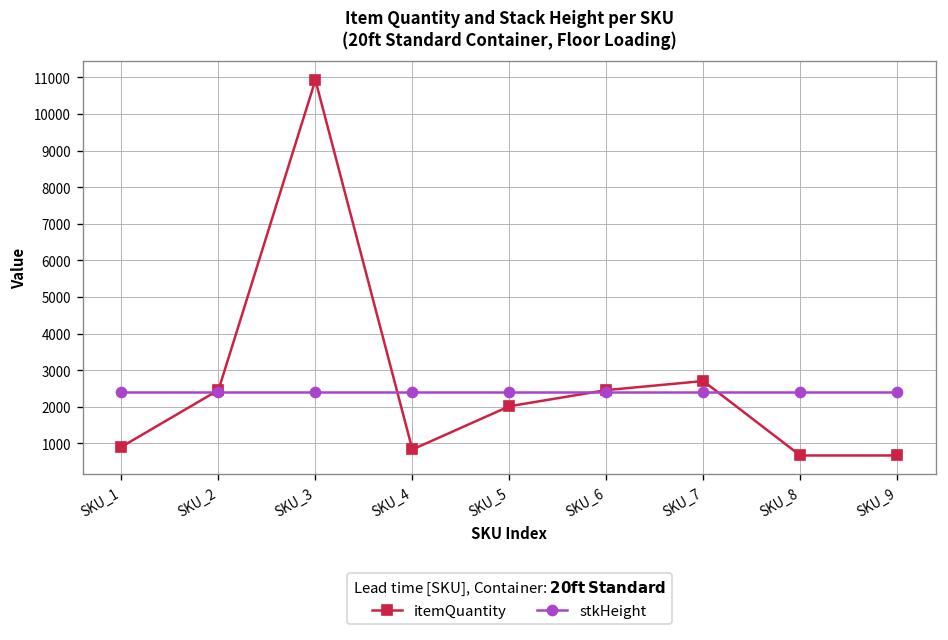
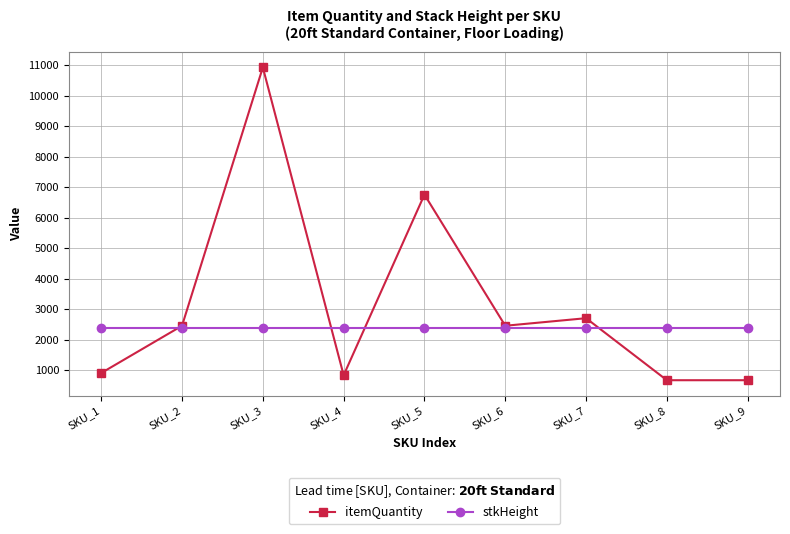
  {
    "itemQuantity": {
      "SKU_1": 900,
      "SKU_3": 10900,
      "SKU_4": 800,
-     "SKU_5": 2000,
+     "SKU_5": 6800,
      "SKU_7": 2700,
      "SKU_8": 700,
      "SKU_9": 700
    },
    "stkHeight": {
      "SKU_1": 2400,
      "SKU_3": 2400,
      "SKU_4": 2400,
      "SKU_5": 2400,
      "SKU_7": 2400,
      "SKU_8": 2400,
      "SKU_9": 2400
    }
  }
